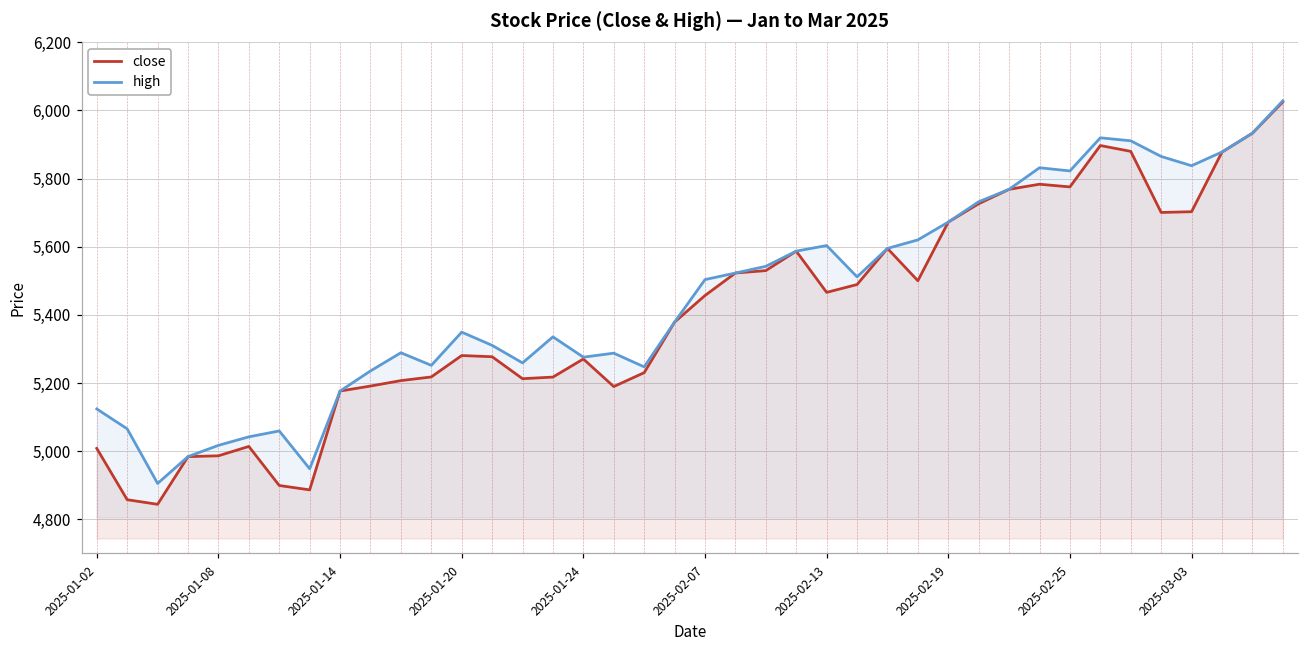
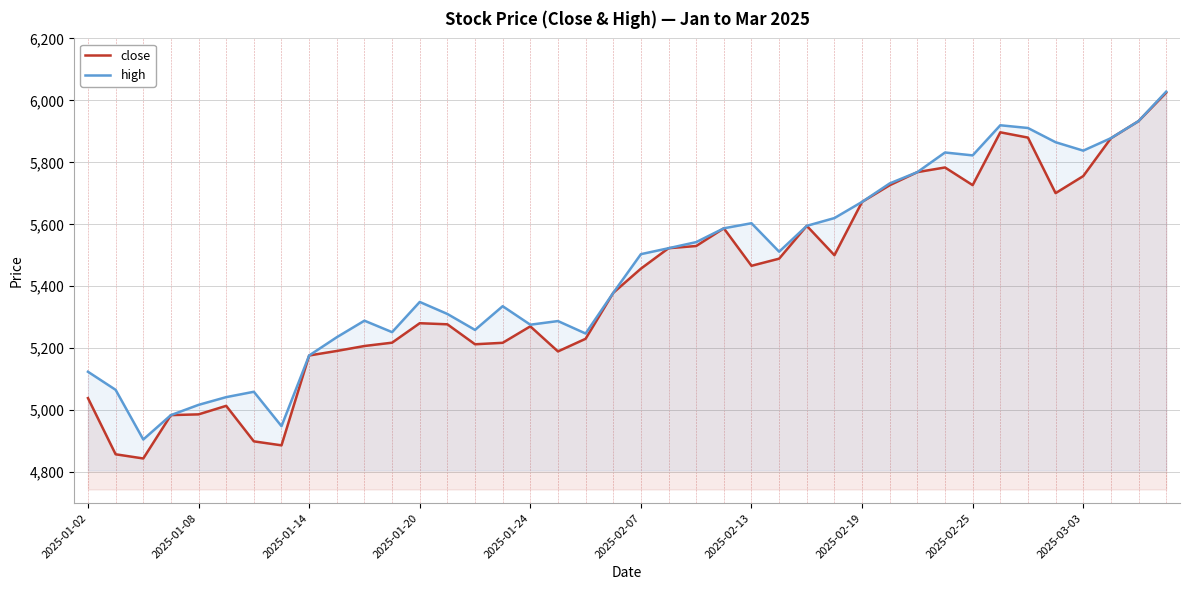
  {
    "close": {
-     "2025-01-02": "5,010",
+     "2025-01-02": "5,040",
      "2025-01-08": "4,990",
      "2025-01-20": "5,280",
      "2025-02-07": "5,460",
      "2025-02-13": "5,470",
-     "2025-02-25": "5,780",
-     "2025-03-03": "5,700"
+     "2025-02-25": "5,730",
+     "2025-03-03": "5,760"
    },
    "high": {
      "2025-01-02": "5,120",
      "2025-01-08": "5,020",
      "2025-01-20": "5,350",
      "2025-02-07": "5,500",
      "2025-02-13": "5,600",
      "2025-02-25": "5,820",
      "2025-03-03": "5,840"
    }
  }
